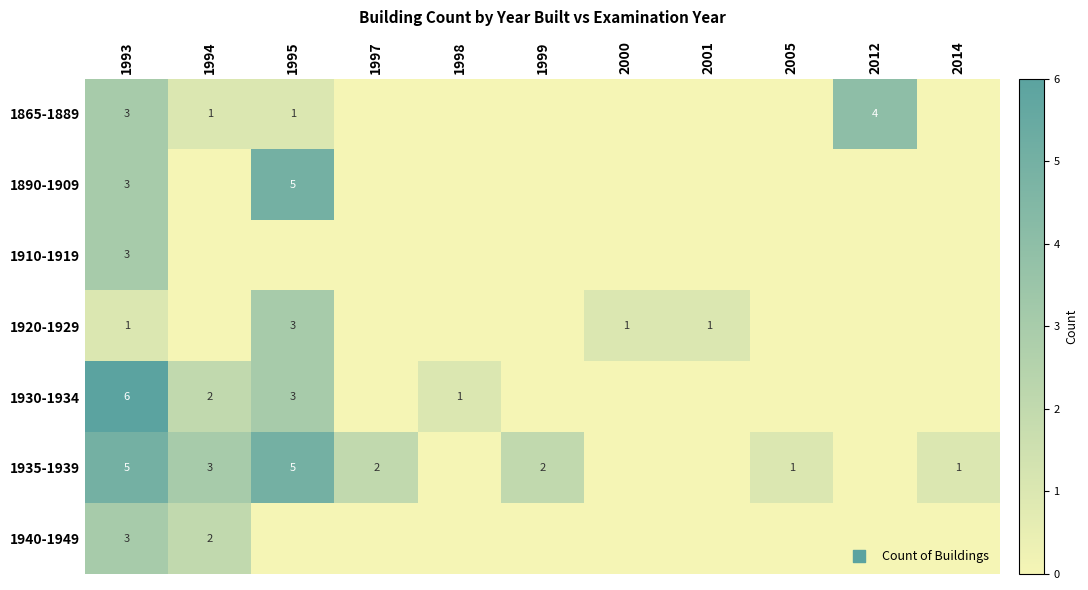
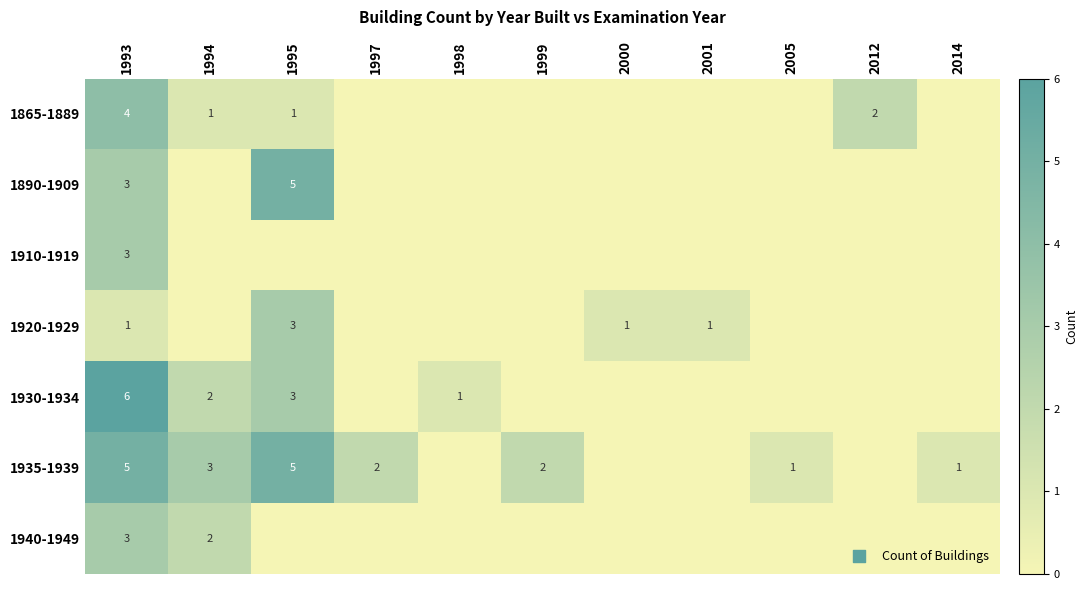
  {
    "1865-1889": {
-     "1993": 3,
+     "1993": 4,
      "1994": 1,
      "1995": 1,
-     "2012": 4
+     "2012": 2
    },
    "1890-1909": {
      "1993": 3,
      "1995": 5
    },
    "1910-1919": {
      "1993": 3
    },
    "1920-1929": {
      "1993": 1,
      "1995": 3,
      "2000": 1,
      "2001": 1
    },
    "1930-1934": {
      "1993": 6,
      "1994": 2,
      "1995": 3,
      "1998": 1
    },
    "1935-1939": {
      "1993": 5,
      "1994": 3,
      "1995": 5,
      "1997": 2,
      "1999": 2,
      "2005": 1,
      "2014": 1
    },
    "1940-1949": {
      "1993": 3,
      "1994": 2
    }
  }
